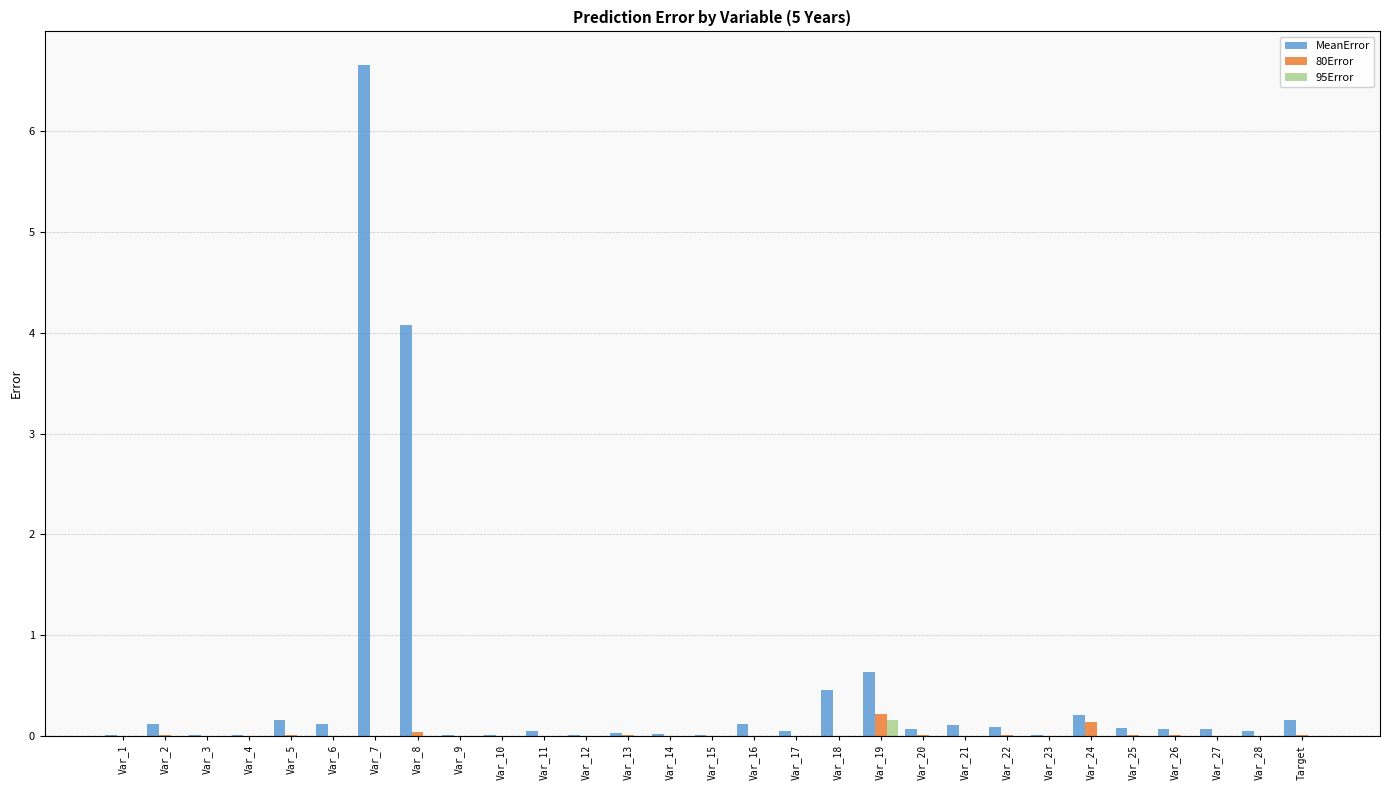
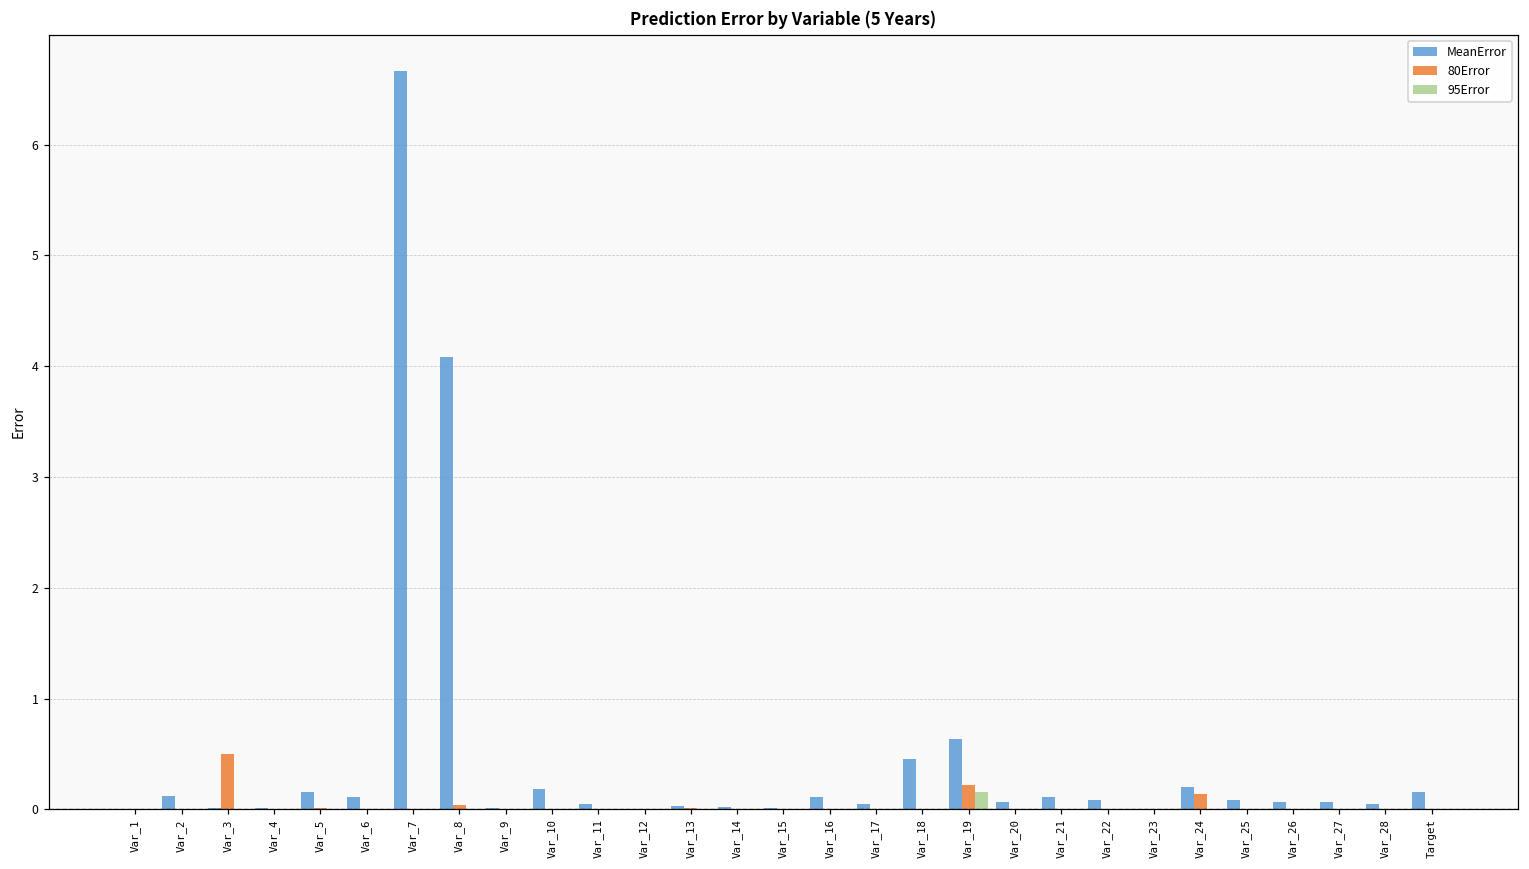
  {
    "MeanError": {
      "Var_2": 0.12,
      "Var_5": 0.16,
      "Var_6": 0.11,
      "Var_7": 6.66,
      "Var_8": 4.08,
-     "Var_10": 0.01,
+     "Var_10": 0.18,
      "Var_11": 0.05,
      "Var_13": 0.03,
      "Var_16": 0.11,
      "Var_17": 0.05,
      "Var_18": 0.45,
      "Var_19": 0.63,
      "Var_20": 0.07,
      "Var_21": 0.11,
      "Var_22": 0.09,
      "Var_24": 0.20,
      "Var_25": 0.08,
      "Var_26": 0.06,
      "Var_27": 0.07,
      "Var_28": 0.05,
      "Target": 0.16
    },
    "80Error": {
      "Var_1": 0.00,
-     "Var_3": 0.00,
+     "Var_3": 0.50,
      "Var_4": 0.00,
      "Var_7": 0.00,
      "Var_8": 0.03,
      "Var_9": 0.00,
      "Var_11": 0.00,
      "Var_15": 0.00,
      "Var_17": 0.00,
      "Var_18": 0.00,
      "Var_19": 0.22,
      "Var_21": 0.00,
      "Var_23": 0.00,
      "Var_24": 0.14
    },
    "95Error": {
      "Var_1": 0.00,
      "Var_2": 0.00,
      "Var_4": 0.00,
      "Var_6": 0.00,
      "Var_7": 0.00,
      "Var_8": 0.00,
      "Var_9": 0.00,
      "Var_10": 0.00,
      "Var_11": 0.00,
      "Var_14": 0.00,
      "Var_15": 0.00,
      "Var_16": 0.00,
      "Var_17": 0.00,
      "Var_18": 0.00,
      "Var_19": 0.15,
      "Var_21": 0.00,
      "Var_23": 0.00,
      "Var_27": 0.00
    }
  }
